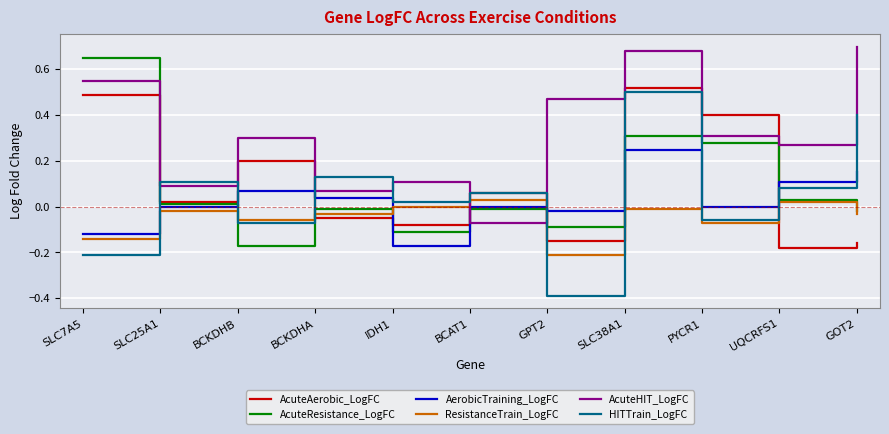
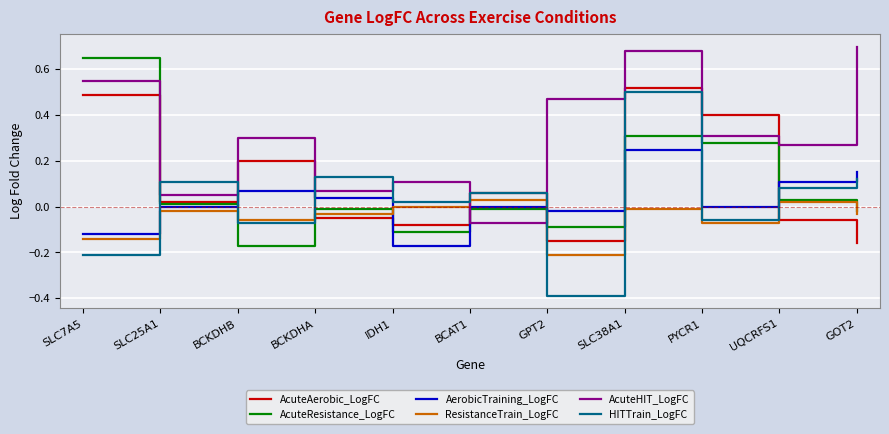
  {
    "AcuteAerobic_LogFC": {
      "SLC7A5": 0.49,
      "BCKDHB": 0.20,
      "BCKDHA": -0.05,
      "IDH1": -0.08,
      "GPT2": -0.15,
      "SLC38A1": 0.52,
      "PYCR1": 0.40,
-     "UQCRFS1": -0.18,
+     "UQCRFS1": -0.06,
      "GOT2": -0.16
    },
    "AcuteResistance_LogFC": {
      "SLC7A5": 0.65,
      "BCKDHB": -0.17,
      "BCKDHA": -0.01,
      "IDH1": -0.11,
      "GPT2": -0.09,
      "SLC38A1": 0.31,
      "PYCR1": 0.28
    },
    "AerobicTraining_LogFC": {
      "SLC7A5": -0.12,
      "BCKDHB": 0.07,
      "BCKDHA": 0.04,
      "IDH1": -0.17,
      "GPT2": -0.02,
      "SLC38A1": 0.25,
      "PYCR1": 0.00,
      "UQCRFS1": 0.11,
      "GOT2": 0.15
    },
    "ResistanceTrain_LogFC": {
      "SLC7A5": -0.14,
      "SLC25A1": -0.02,
      "BCKDHA": -0.03,
      "IDH1": 0.00,
      "BCAT1": 0.03,
      "GPT2": -0.21,
      "SLC38A1": -0.01
    },
    "AcuteHIT_LogFC": {
      "SLC7A5": 0.55,
-     "SLC25A1": 0.09,
+     "SLC25A1": 0.05,
      "BCKDHB": 0.30,
      "BCKDHA": 0.07,
      "IDH1": 0.11,
      "BCAT1": -0.07,
      "GPT2": 0.47,
      "SLC38A1": 0.68,
      "PYCR1": 0.31,
      "UQCRFS1": 0.27,
      "GOT2": 0.70
    },
    "HITTrain_LogFC": {
      "SLC7A5": -0.21,
      "SLC25A1": 0.11,
      "BCKDHA": 0.13,
      "IDH1": 0.02,
      "GPT2": -0.39,
      "SLC38A1": 0.50,
      "UQCRFS1": 0.08,
-     "GOT2": 0.40
+     "GOT2": 0.12
    }
  }
